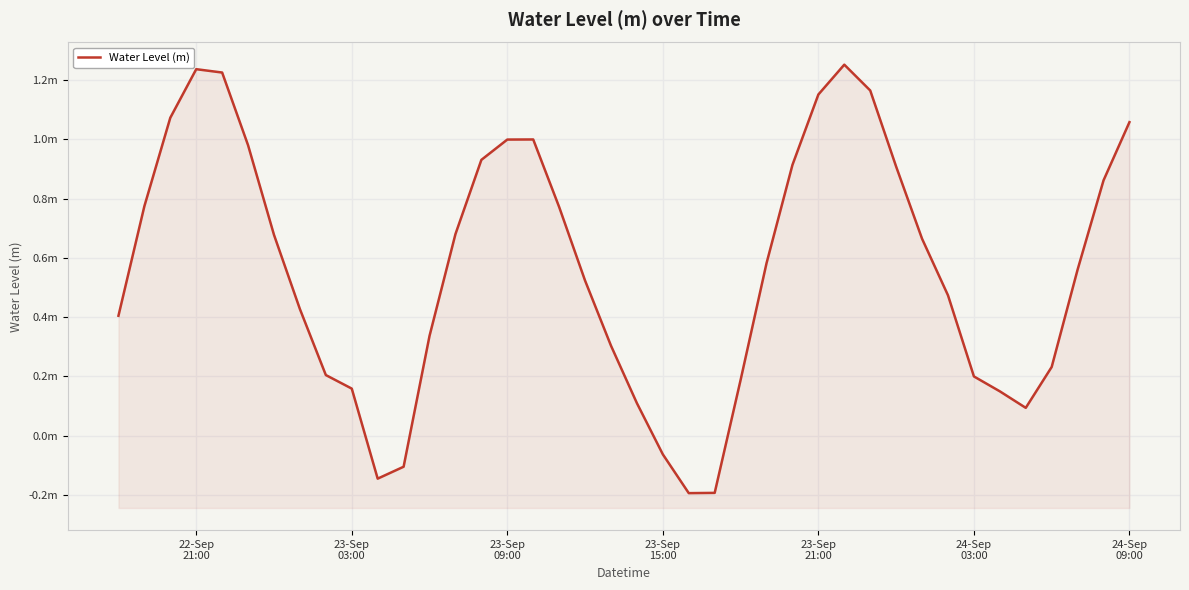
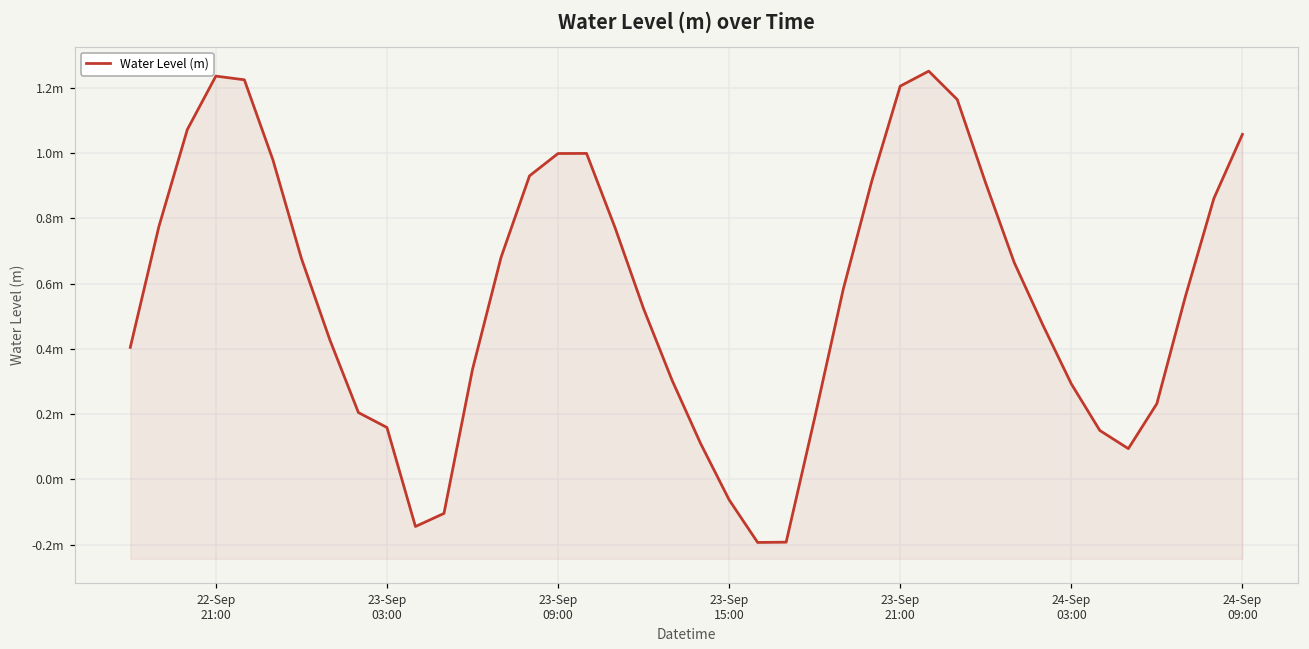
  {
    "22-Sep 21:00": "1.24m",
    "23-Sep 03:00": "0.16m",
    "23-Sep 09:00": "1.00m",
    "23-Sep 15:00": "-0.06m",
-   "23-Sep 21:00": "1.15m",
-   "24-Sep 03:00": "0.20m",
+   "23-Sep 21:00": "1.21m",
+   "24-Sep 03:00": "0.29m",
    "24-Sep 09:00": "1.06m"
  }
